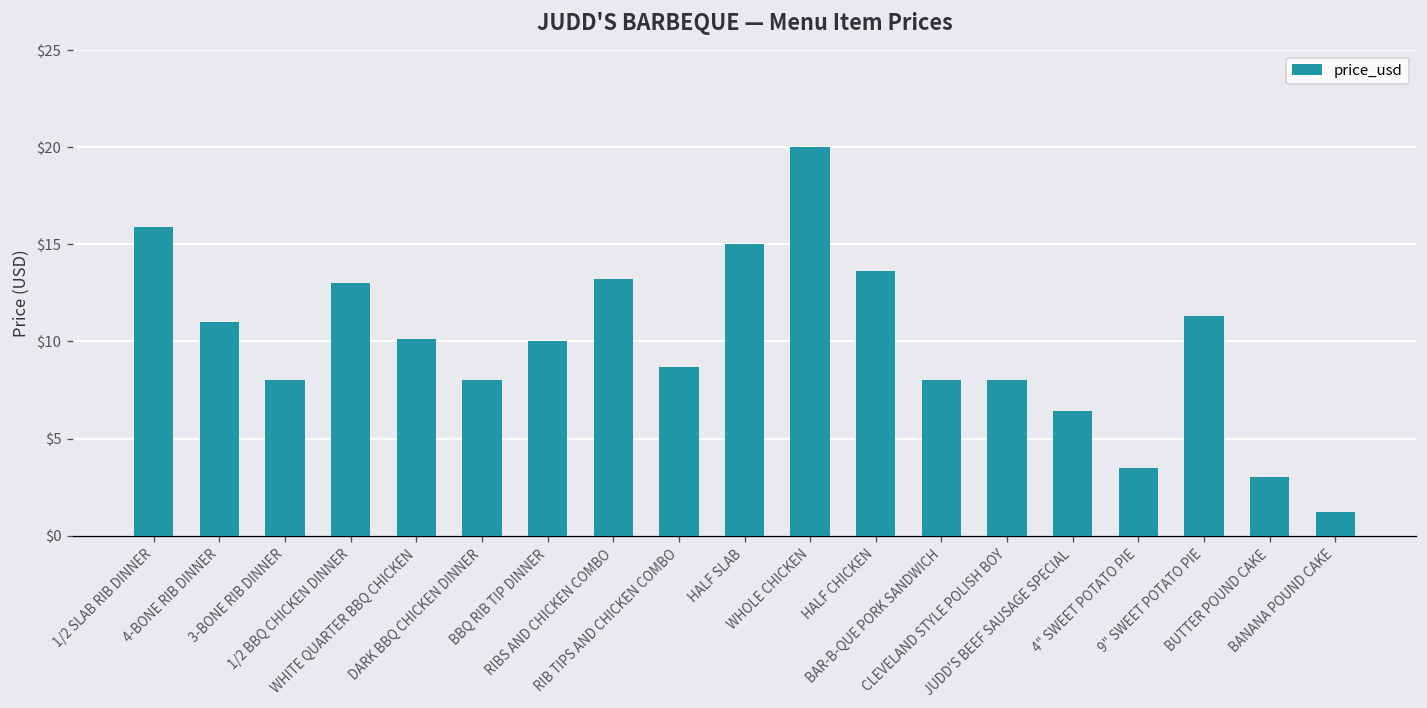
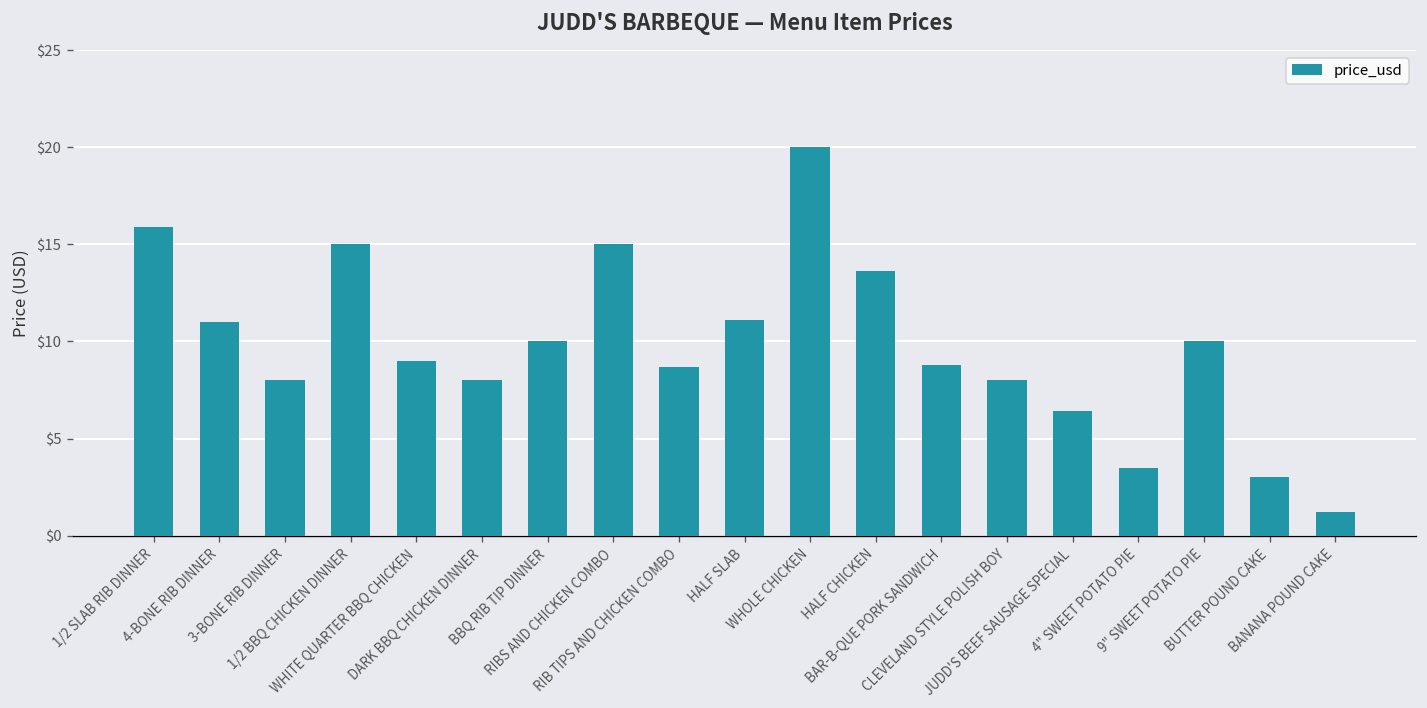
  {
    "1/2 SLAB RIB DINNER": "$15.9",
    "4-BONE RIB DINNER": "$11.0",
    "3-BONE RIB DINNER": "$8.0",
-   "1/2 BBQ CHICKEN DINNER": "$13",
-   "WHITE QUARTER BBQ CHICKEN": "$10.1",
+   "1/2 BBQ CHICKEN DINNER": "$15",
+   "WHITE QUARTER BBQ CHICKEN": "$9.0",
    "DARK BBQ CHICKEN DINNER": "$8.0",
    "BBQ RIB TIP DINNER": "$10.0",
-   "RIBS AND CHICKEN COMBO": "$13.2",
+   "RIBS AND CHICKEN COMBO": "$15.0",
    "RIB TIPS AND CHICKEN COMBO": "$8.7",
-   "HALF SLAB": "$15.0",
+   "HALF SLAB": "$11.1",
    "WHOLE CHICKEN": "$20.0",
    "HALF CHICKEN": "$13.6",
-   "BAR-B-QUE PORK SANDWICH": "$8.0",
+   "BAR-B-QUE PORK SANDWICH": "$8.8",
    "CLEVELAND STYLE POLISH BOY": "$8.0",
    "JUDD'S BEEF SAUSAGE SPECIAL": "$6.4",
    "4\" SWEET POTATO PIE": "$3.5",
-   "9\" SWEET POTATO PIE": "$11.3",
+   "9\" SWEET POTATO PIE": "$10.0",
    "BUTTER POUND CAKE": "$3.0",
    "BANANA POUND CAKE": "$1.2"
  }
